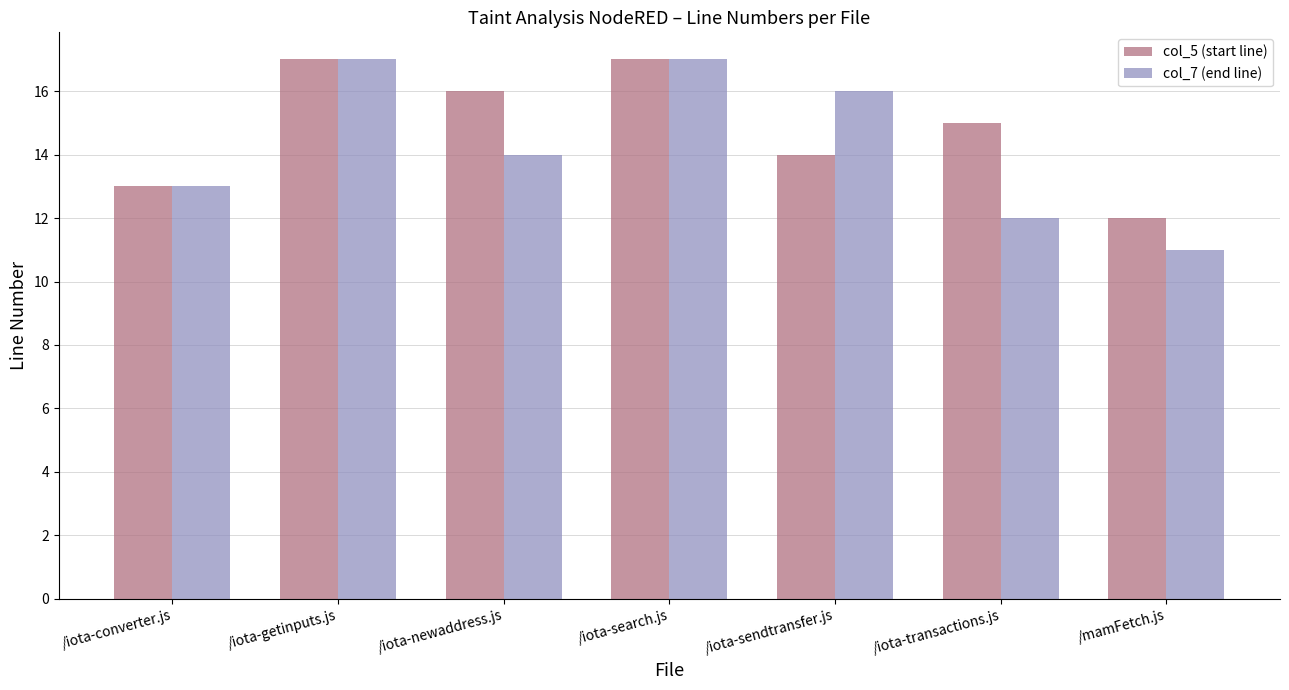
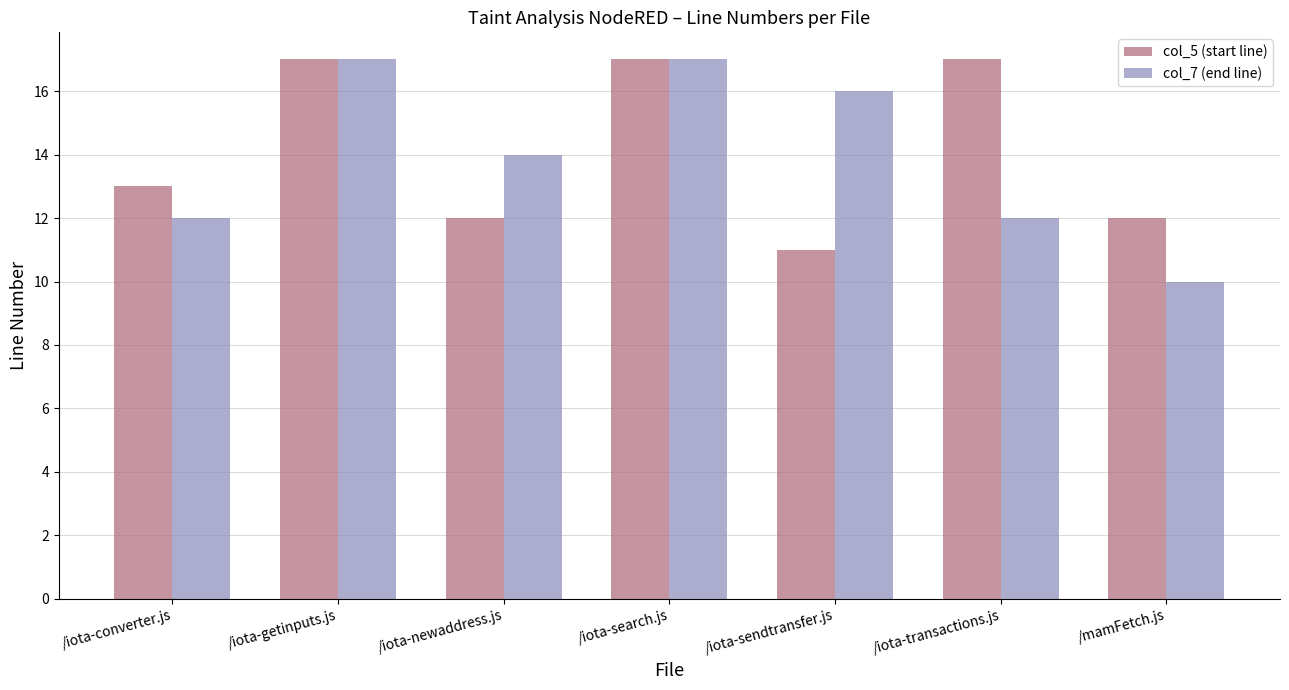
  {
    "col_5 (start line)": {
      "/iota-converter.js": 13,
      "/iota-getinputs.js": 17,
-     "/iota-newaddress.js": 16,
+     "/iota-newaddress.js": 12,
      "/iota-search.js": 17,
-     "/iota-sendtransfer.js": 14,
-     "/iota-transactions.js": 15,
+     "/iota-sendtransfer.js": 11,
+     "/iota-transactions.js": 17,
      "/mamFetch.js": 12
    },
    "col_7 (end line)": {
-     "/iota-converter.js": 13,
+     "/iota-converter.js": 12,
      "/iota-getinputs.js": 17,
      "/iota-newaddress.js": 14,
      "/iota-search.js": 17,
      "/iota-sendtransfer.js": 16,
      "/iota-transactions.js": 12,
-     "/mamFetch.js": 11
+     "/mamFetch.js": 10
    }
  }
